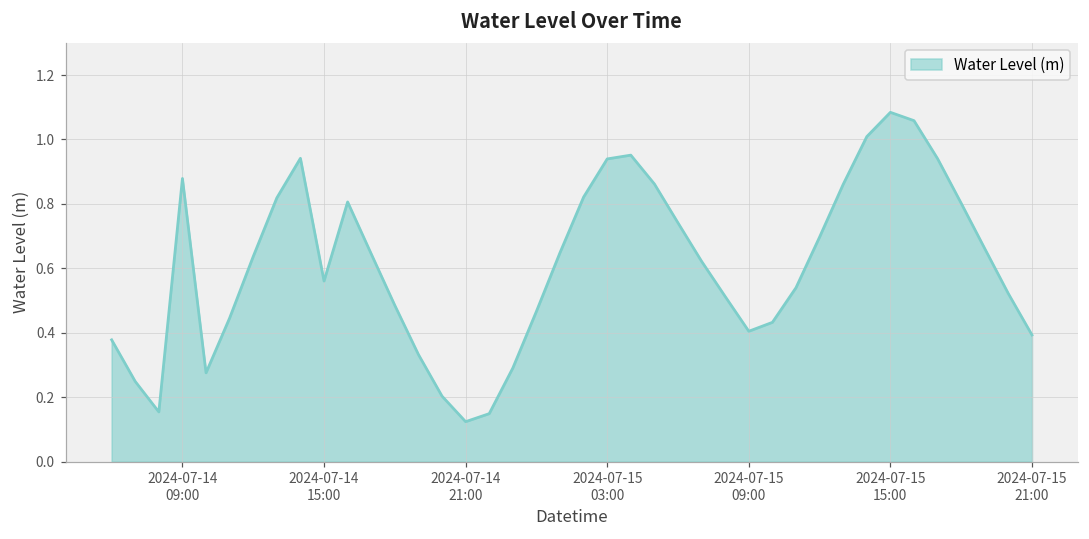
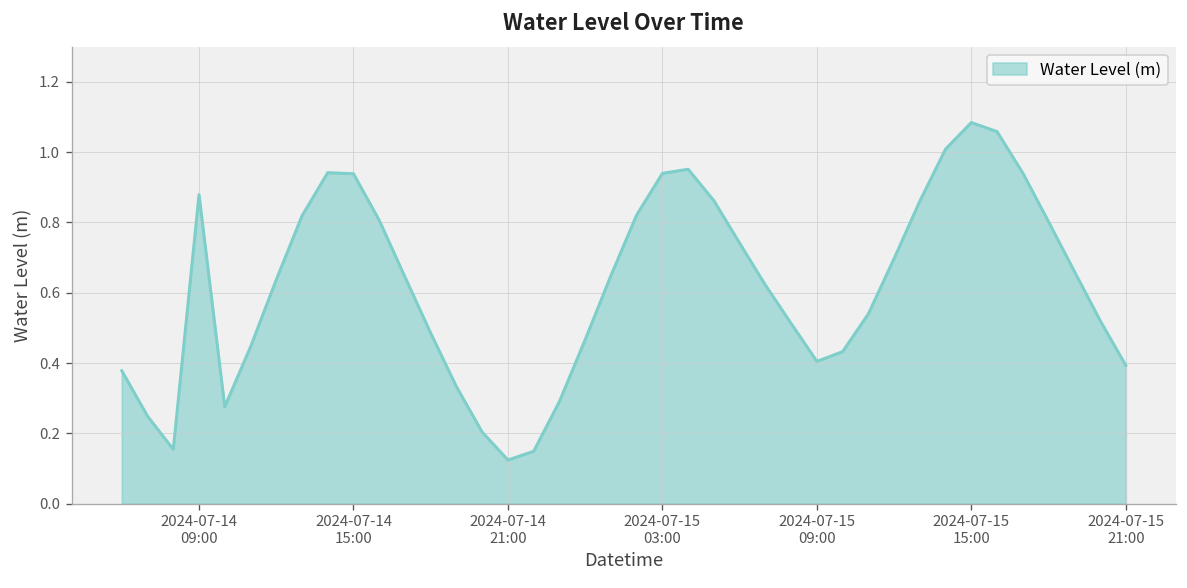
  {
    "2024-07-14 09:00": 0.88,
-   "2024-07-14 15:00": 0.56,
+   "2024-07-14 15:00": 0.94,
    "2024-07-14 21:00": 0.12,
    "2024-07-15 03:00": 0.94,
    "2024-07-15 09:00": 0.40,
    "2024-07-15 15:00": 1.08,
    "2024-07-15 21:00": 0.39
  }
